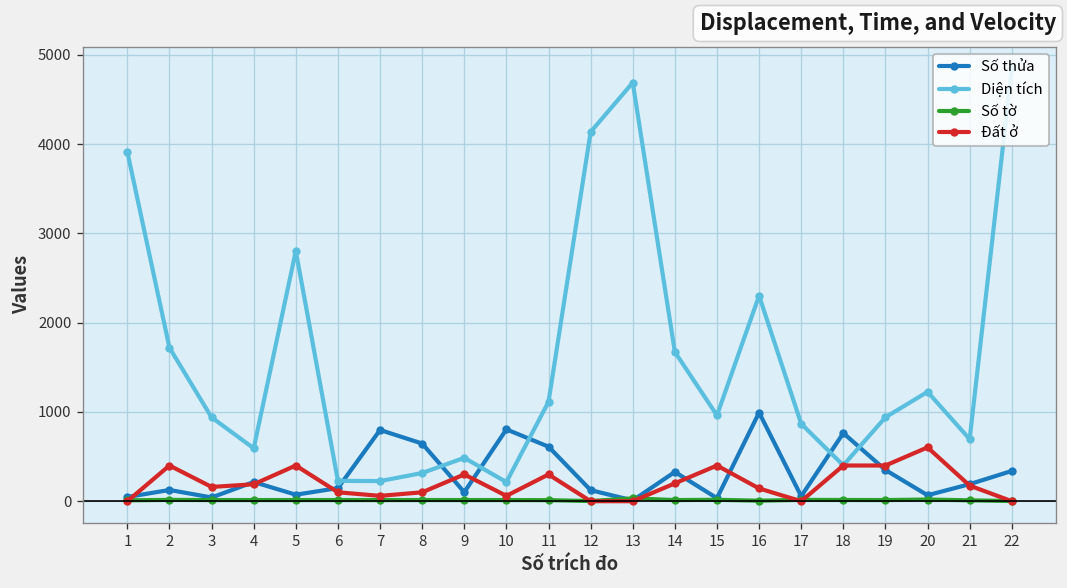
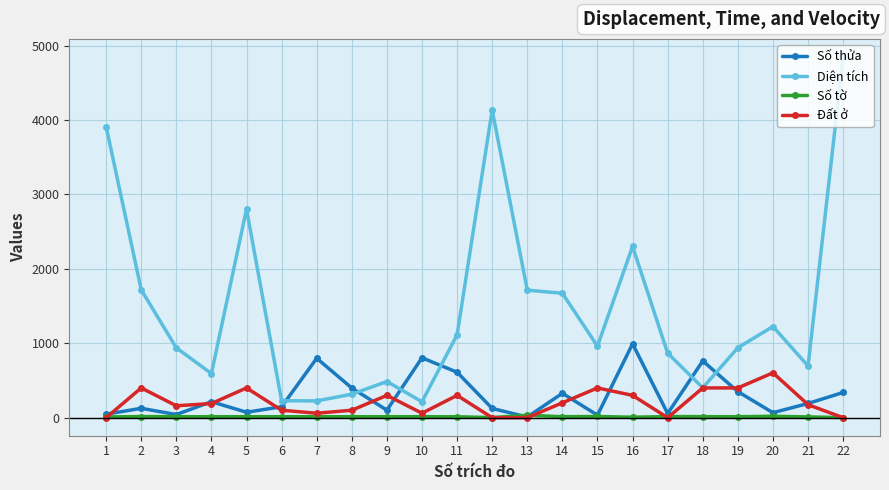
  {
    "Số thửa": {
      "1": 0,
      "2": 100,
      "5": 100,
      "6": 100,
      "7": 800,
-     "8": 600,
+     "8": 400,
      "9": 100,
      "10": 800,
      "11": 600,
      "12": 100,
      "14": 300,
      "16": 1000,
      "17": 100,
      "18": 800,
      "19": 400,
      "20": 100,
      "22": 300
    },
    "Diện tích": {
      "1": 3900,
      "2": 1700,
      "3": 900,
      "4": 600,
      "5": 2800,
      "6": 200,
      "7": 200,
      "8": 300,
      "9": 500,
      "10": 200,
      "11": 1100,
      "12": 4100,
-     "13": 4700,
+     "13": 1700,
      "14": 1700,
      "15": 1000,
      "16": 2300,
      "17": 900,
      "19": 900,
      "20": 1200,
      "21": 700
    },
    "Số tờ": {
      "2": 0,
      "4": 0,
      "5": 0,
      "6": 0,
      "7": 0,
      "8": 0,
      "9": 0,
      "10": 0,
      "11": 0,
      "14": 0,
      "16": 0,
      "18": 0,
      "19": 0,
      "20": 0,
      "21": 0
    },
    "Đất ở": {
      "2": 400,
      "3": 200,
      "5": 400,
      "6": 100,
      "7": 100,
      "8": 100,
      "9": 300,
      "10": 100,
      "11": 300,
      "14": 200,
      "15": 400,
-     "16": 100,
+     "16": 300,
      "19": 400,
      "20": 600
    }
  }
